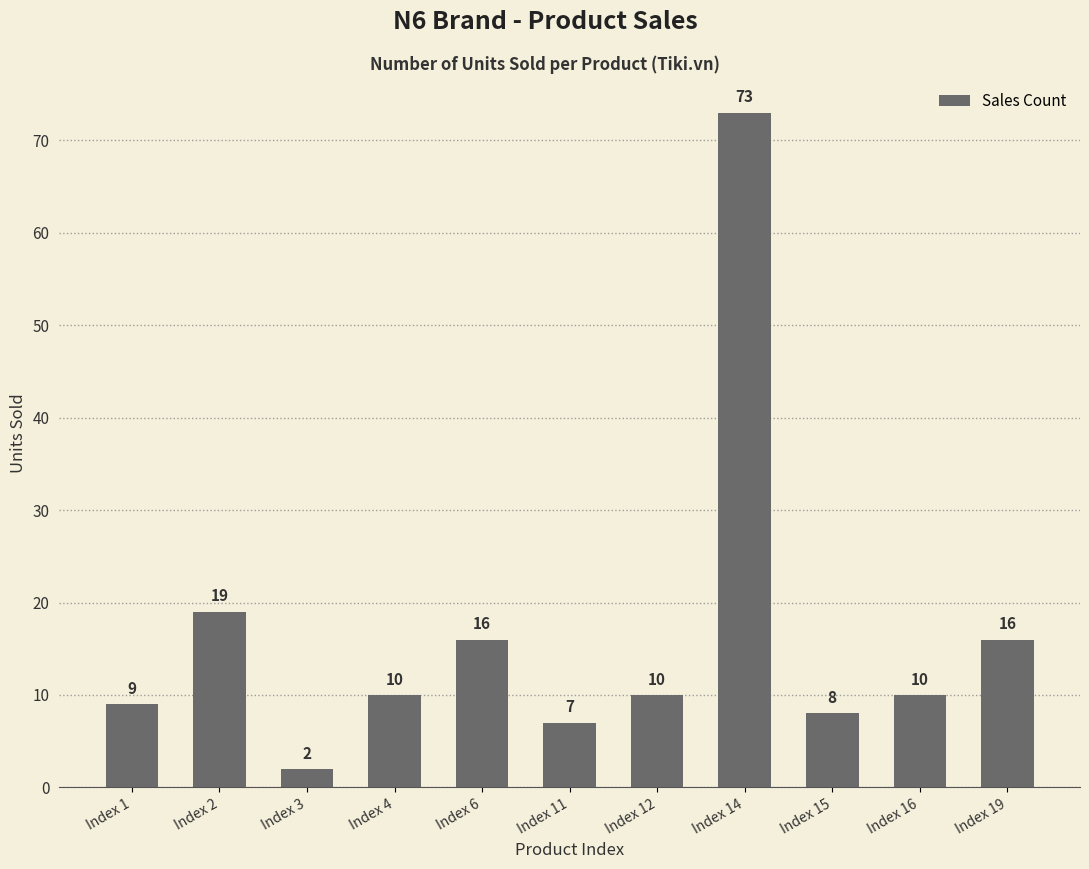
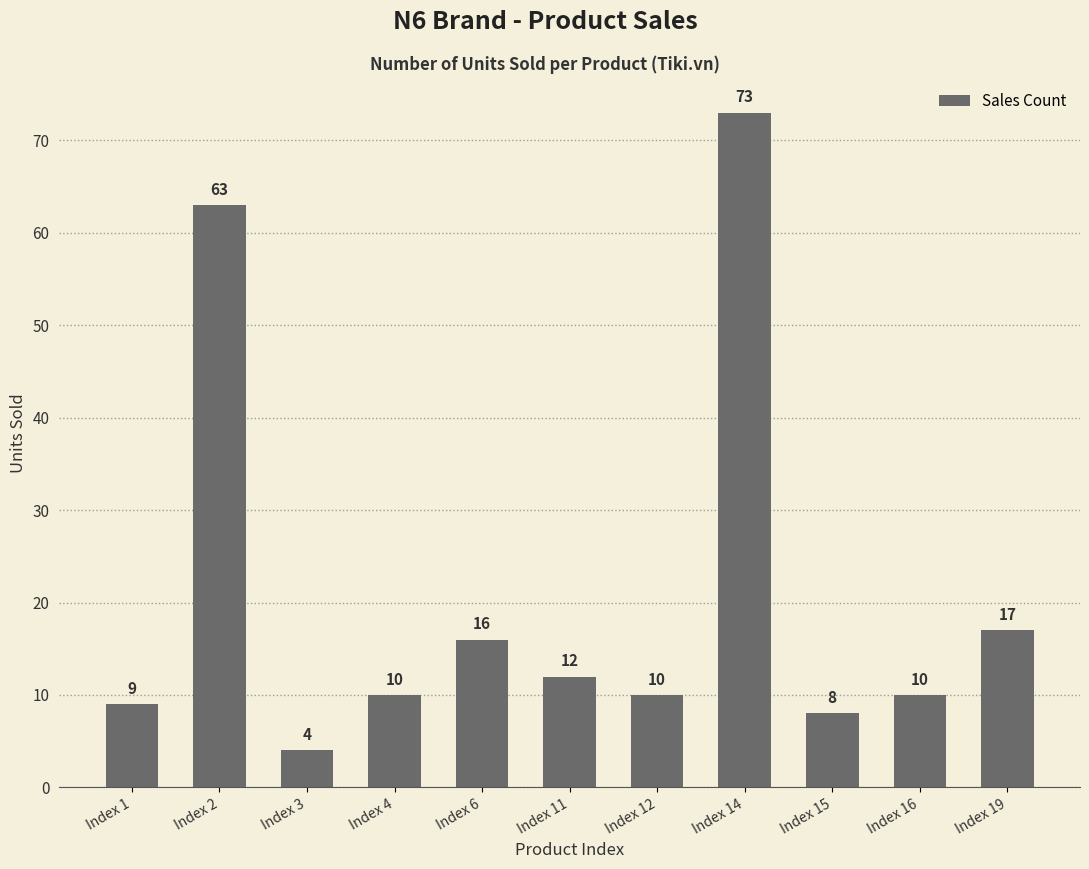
  {
    "Index 1": 9,
-   "Index 2": 19,
-   "Index 3": 2,
+   "Index 2": 63,
+   "Index 3": 4,
    "Index 4": 10,
    "Index 6": 16,
-   "Index 11": 7,
+   "Index 11": 12,
    "Index 12": 10,
    "Index 14": 73,
    "Index 15": 8,
    "Index 16": 10,
-   "Index 19": 16
+   "Index 19": 17
  }
